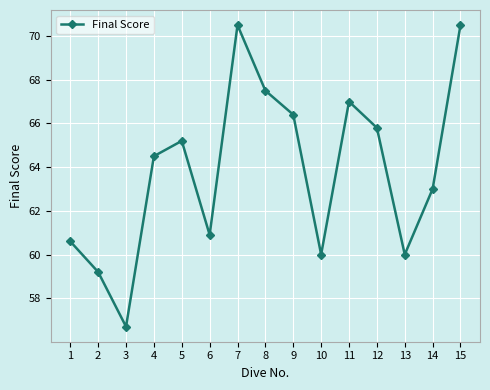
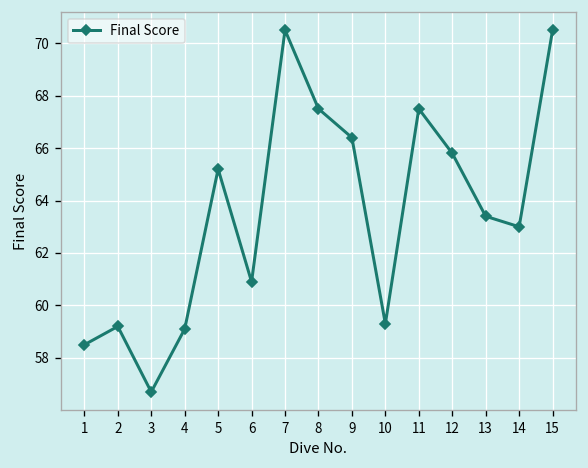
  {
-   "1": 60.6,
+   "1": 58.5,
    "2": 59.2,
    "3": 56.7,
-   "4": 64.5,
+   "4": 59.1,
    "5": 65.2,
    "6": 60.9,
    "7": 70.5,
    "8": 67.5,
    "9": 66.4,
-   "10": 60.0,
-   "11": 67.0,
+   "10": 59.3,
+   "11": 67.5,
    "12": 65.8,
-   "13": 60.0,
+   "13": 63.4,
    "14": 63.0,
    "15": 70.5
  }
